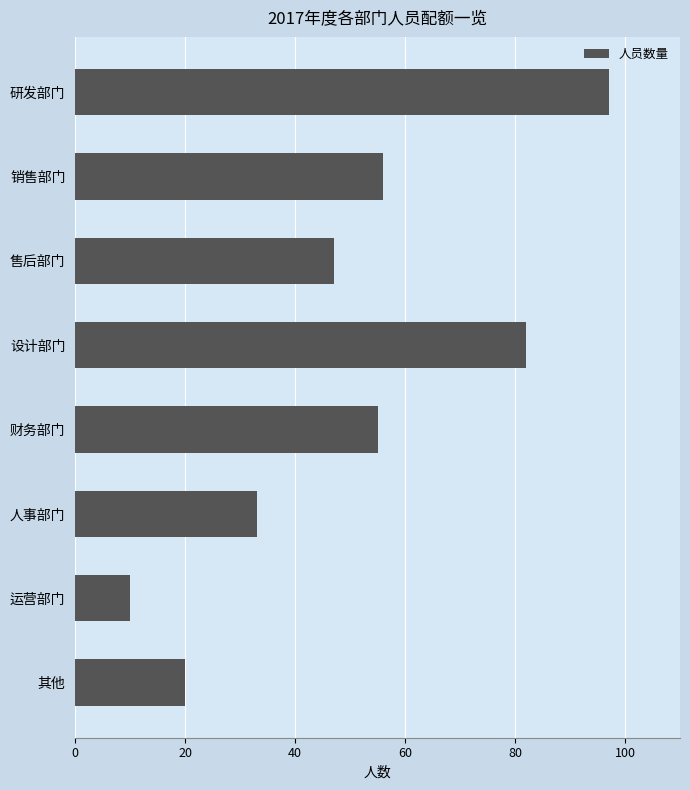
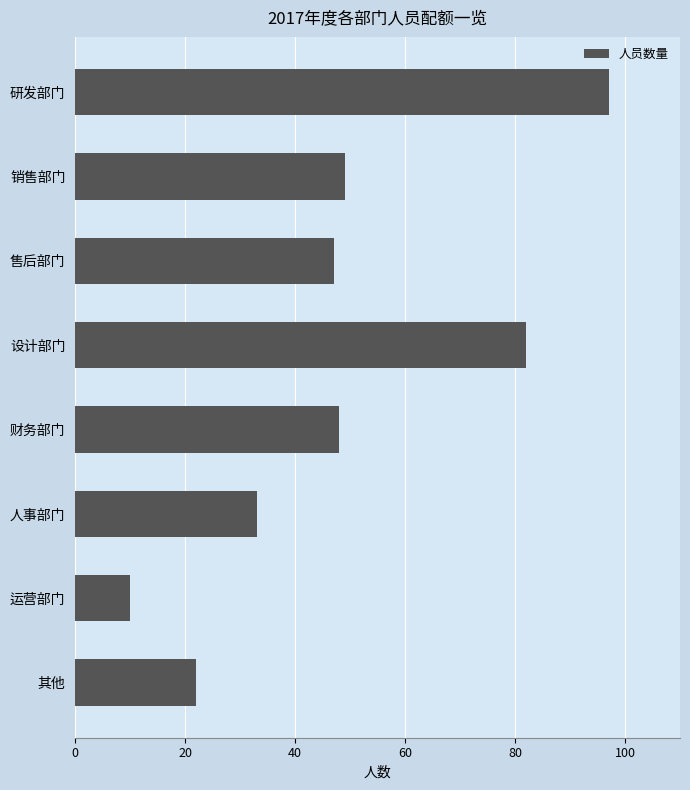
  {
    "研发部门": 97,
-   "销售部门": 56,
+   "销售部门": 49,
    "售后部门": 47,
    "设计部门": 82,
-   "财务部门": 55,
+   "财务部门": 48,
    "人事部门": 33,
    "运营部门": 10,
-   "其他": 20
+   "其他": 22
  }
